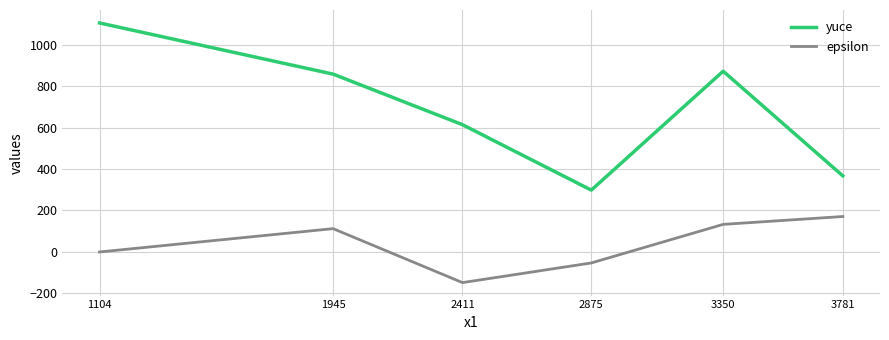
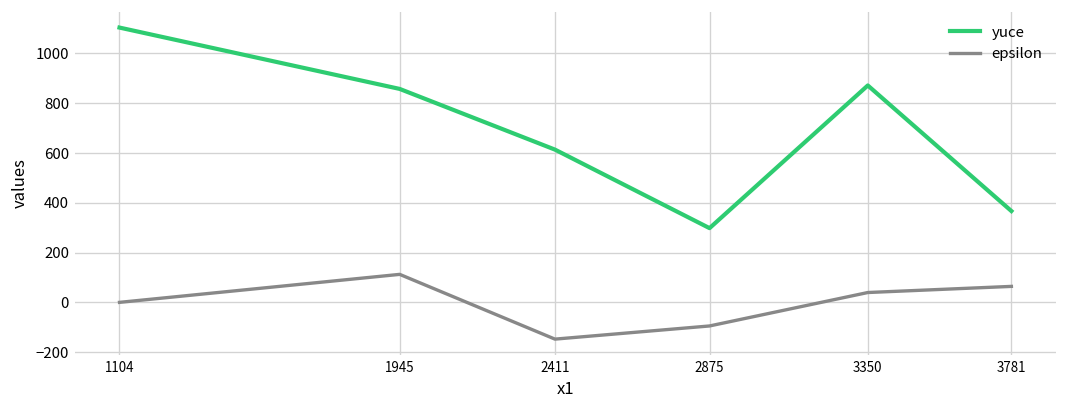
  {
    "yuce": {
      "1104": 1100,
      "1945": 860,
      "2411": 610,
      "2875": 300,
      "3350": 870,
      "3781": 370
    },
    "epsilon": {
      "1104": 0,
      "1945": 110,
      "2411": -150,
-     "2875": -50,
-     "3350": 130,
-     "3781": 170
+     "2875": -90,
+     "3350": 40,
+     "3781": 60
    }
  }
